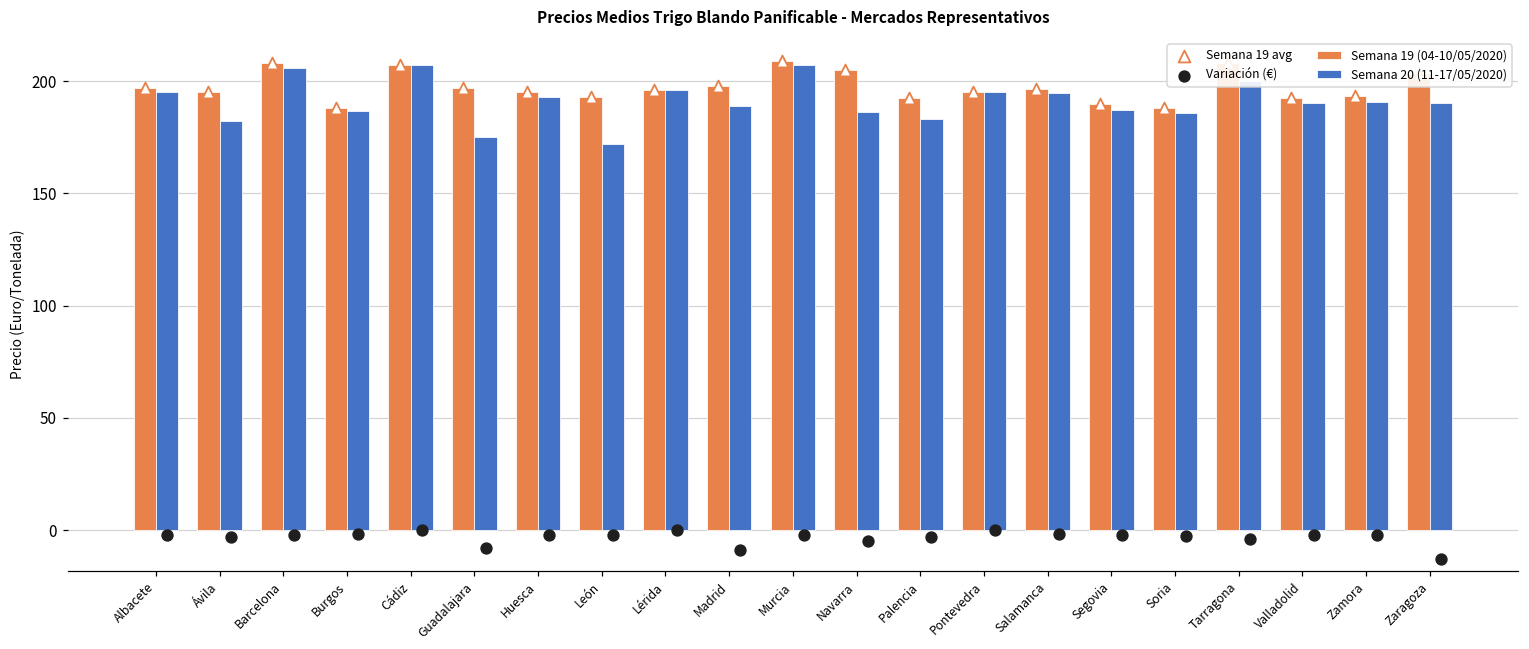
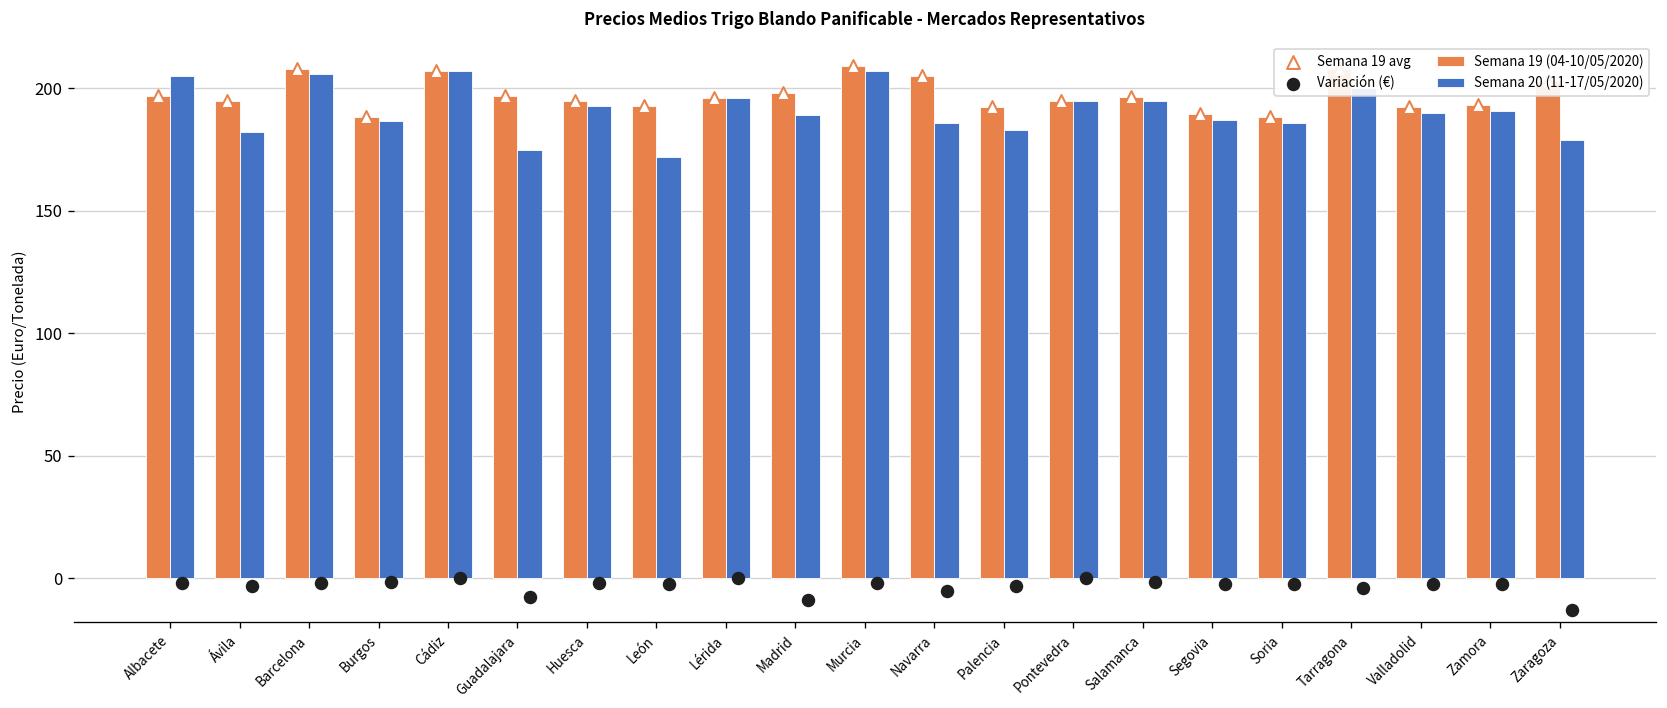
  {
    "Semana 19 avg": {
      "Albacete": 197,
      "Ávila": 195,
      "Barcelona": 208,
      "Burgos": 188,
      "Cádiz": 207,
      "Guadalajara": 197,
      "Huesca": 195,
      "León": 193,
      "Lérida": 196,
      "Madrid": 198,
      "Murcia": 209,
      "Navarra": 205,
      "Palencia": 192,
      "Pontevedra": 195,
      "Salamanca": 196,
      "Segovia": 190,
      "Soria": 188,
      "Valladolid": 193,
      "Zamora": 193
    },
    "Semana 20 (11-17/05/2020)": {
-     "Albacete": 195,
+     "Albacete": 205,
      "Ávila": 182,
      "Barcelona": 206,
      "Burgos": 187,
      "Cádiz": 207,
      "Guadalajara": 175,
      "Huesca": 193,
      "León": 172,
      "Lérida": 196,
      "Madrid": 189,
      "Murcia": 207,
      "Navarra": 186,
      "Palencia": 183,
      "Pontevedra": 195,
      "Salamanca": 195,
      "Segovia": 187,
      "Soria": 186,
      "Valladolid": 190,
      "Zamora": 191,
-     "Zaragoza": 190
+     "Zaragoza": 179
    }
  }
